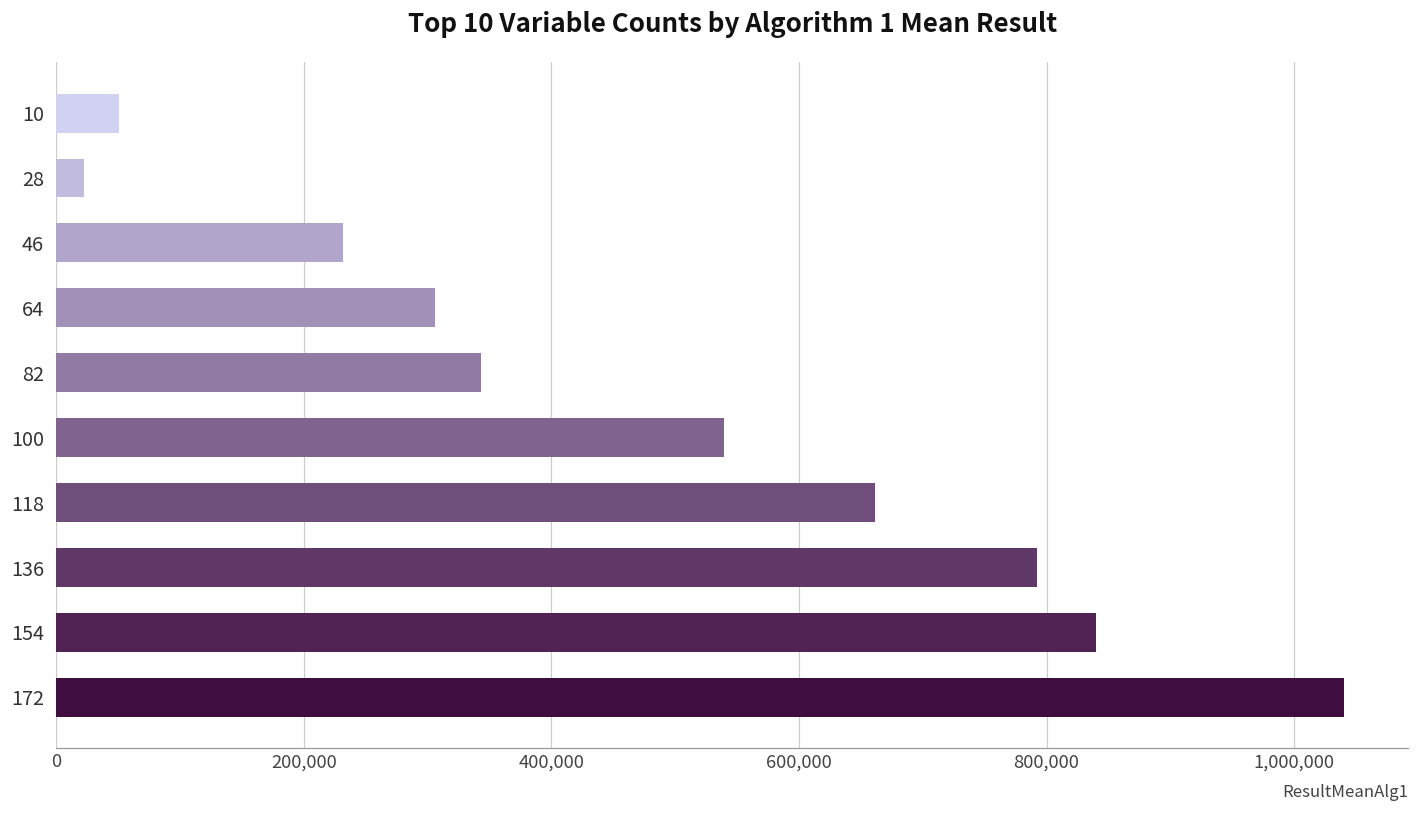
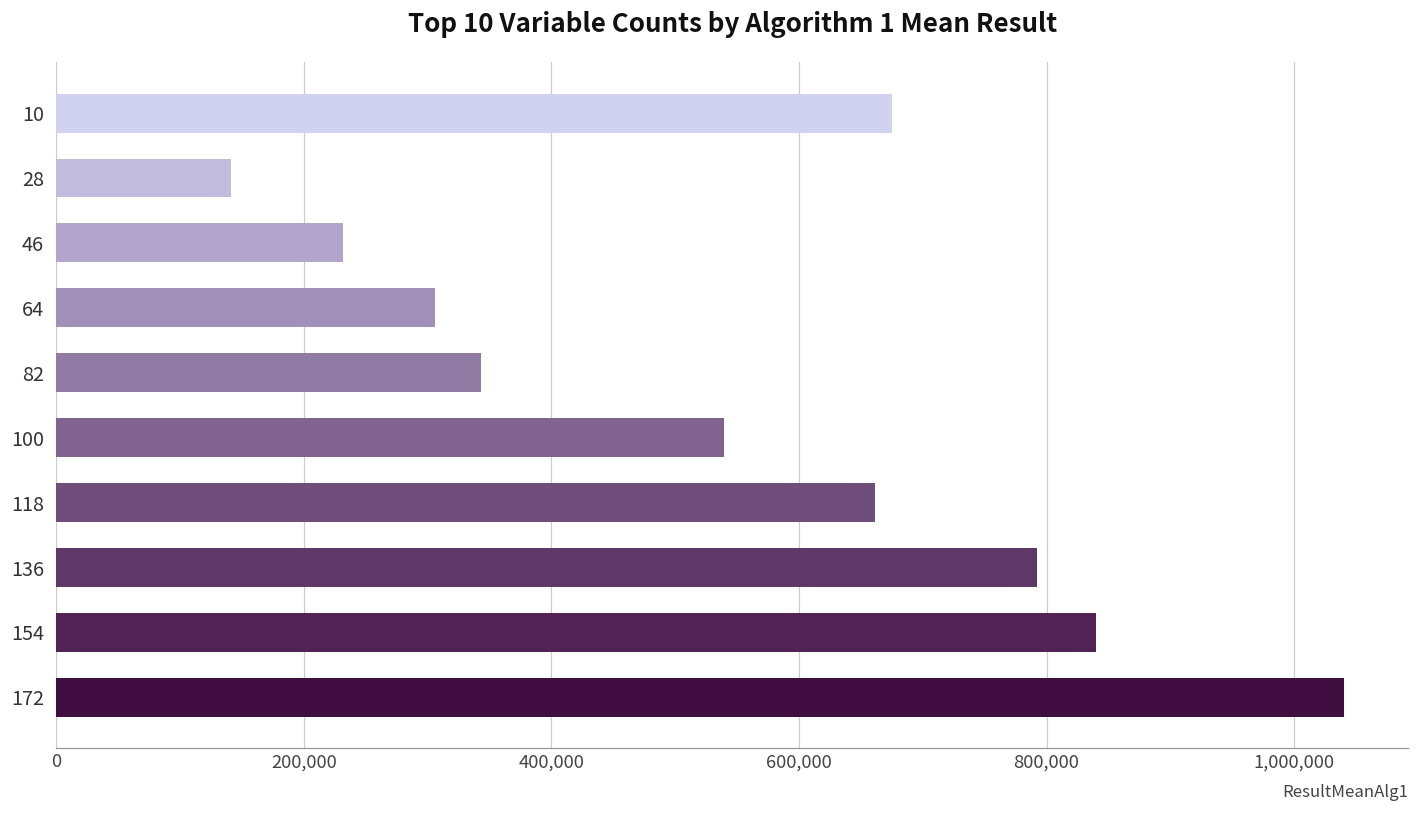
  {
-   "10": "51,000",
-   "28": "22,000",
+   "10": "675,000",
+   "28": "141,000",
    "46": "232,000",
    "64": "306,000",
    "82": "343,000",
    "100": "539,000",
    "118": "661,000",
    "136": "792,000",
    "154": "840,000",
    "172": "1,040,000"
  }
